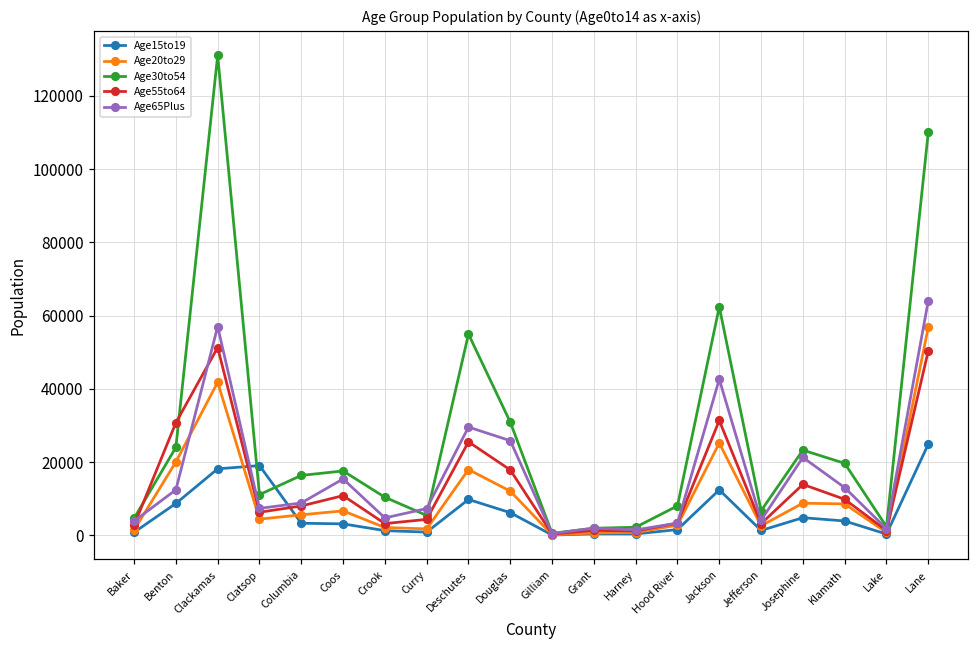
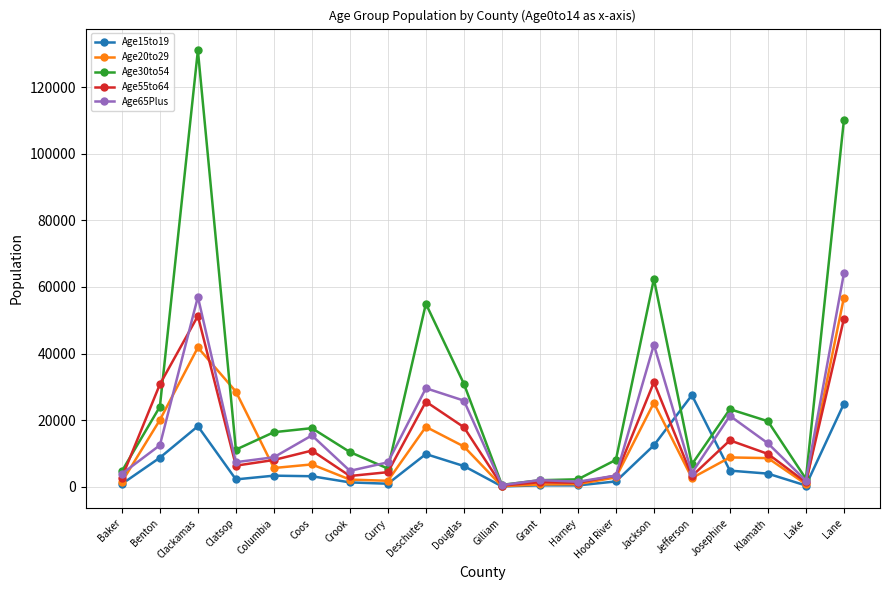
  {
    "Age15to19": {
      "Benton": 9000,
      "Clackamas": 18000,
-     "Clatsop": 19000,
+     "Clatsop": 2000,
      "Columbia": 3000,
      "Coos": 3000,
      "Crook": 1000,
      "Curry": 1000,
      "Deschutes": 10000,
      "Douglas": 6000,
      "Hood River": 2000,
      "Jackson": 12000,
-     "Jefferson": 1000,
+     "Jefferson": 28000,
      "Josephine": 5000,
      "Klamath": 4000,
      "Lane": 25000
    },
    "Age20to29": {
      "Benton": 20000,
      "Clackamas": 42000,
-     "Clatsop": 4000,
+     "Clatsop": 29000,
      "Columbia": 6000,
      "Coos": 7000,
      "Crook": 2000,
      "Curry": 2000,
      "Deschutes": 18000,
      "Douglas": 12000,
      "Jackson": 25000,
      "Josephine": 9000,
      "Klamath": 9000,
      "Lane": 57000
    },
    "Age30to54": {
      "Baker": 5000,
      "Benton": 24000,
      "Clackamas": 131000,
      "Clatsop": 11000,
      "Columbia": 16000,
      "Coos": 18000,
      "Crook": 10000,
      "Curry": 5000,
      "Deschutes": 55000,
      "Douglas": 31000,
      "Hood River": 8000,
      "Jackson": 62000,
      "Jefferson": 7000,
      "Josephine": 23000,
      "Klamath": 20000,
      "Lane": 110000
    },
    "Age55to64": {
      "Baker": 3000,
      "Benton": 31000,
      "Clackamas": 51000,
      "Clatsop": 6000,
      "Columbia": 8000,
      "Coos": 11000,
      "Crook": 3000,
      "Curry": 4000,
      "Deschutes": 26000,
      "Douglas": 18000,
      "Jackson": 31000,
      "Josephine": 14000,
      "Klamath": 10000,
      "Lane": 50000
    },
    "Age65Plus": {
      "Baker": 4000,
      "Benton": 12000,
      "Clackamas": 57000,
      "Clatsop": 7000,
      "Columbia": 9000,
      "Coos": 15000,
      "Crook": 5000,
      "Curry": 7000,
      "Deschutes": 30000,
      "Douglas": 26000,
      "Jackson": 43000,
      "Jefferson": 4000,
      "Josephine": 21000,
      "Klamath": 13000,
      "Lane": 64000
    }
  }
